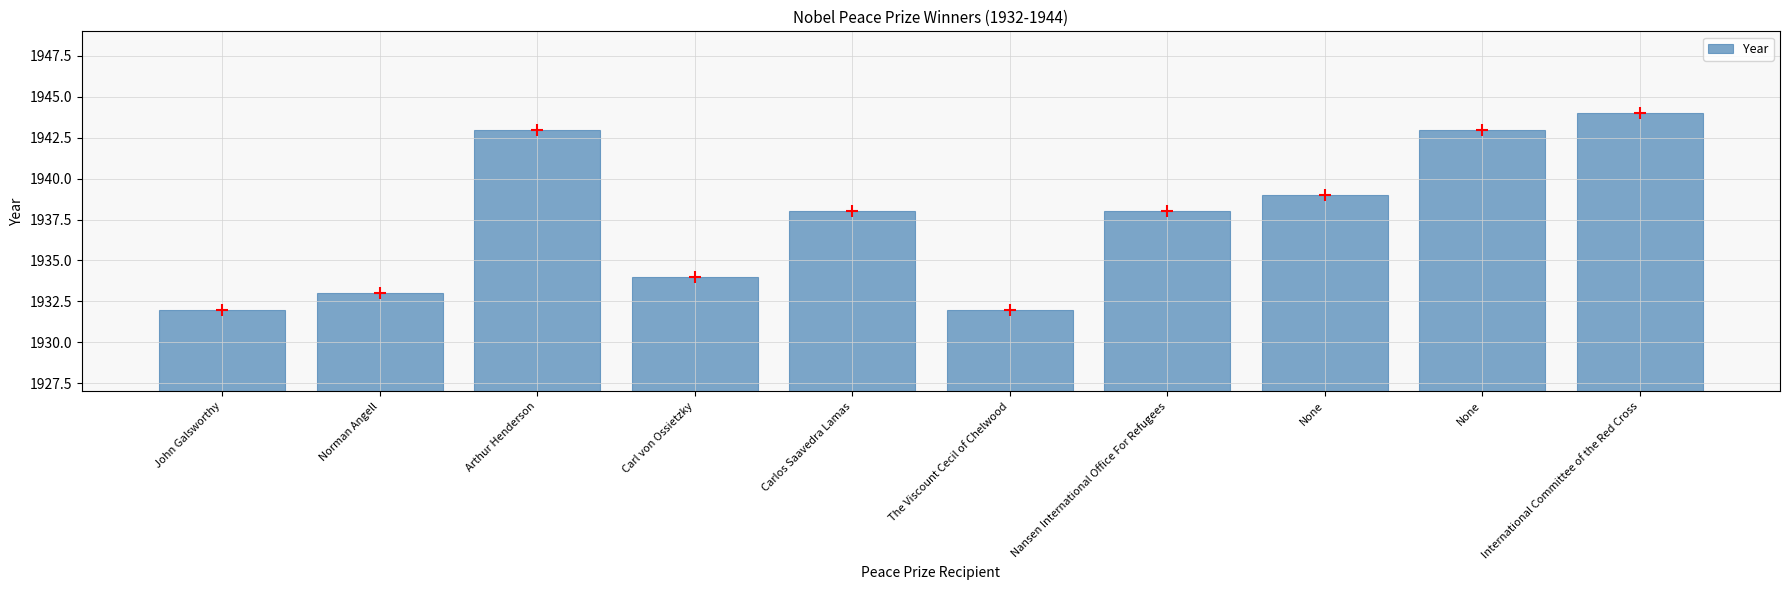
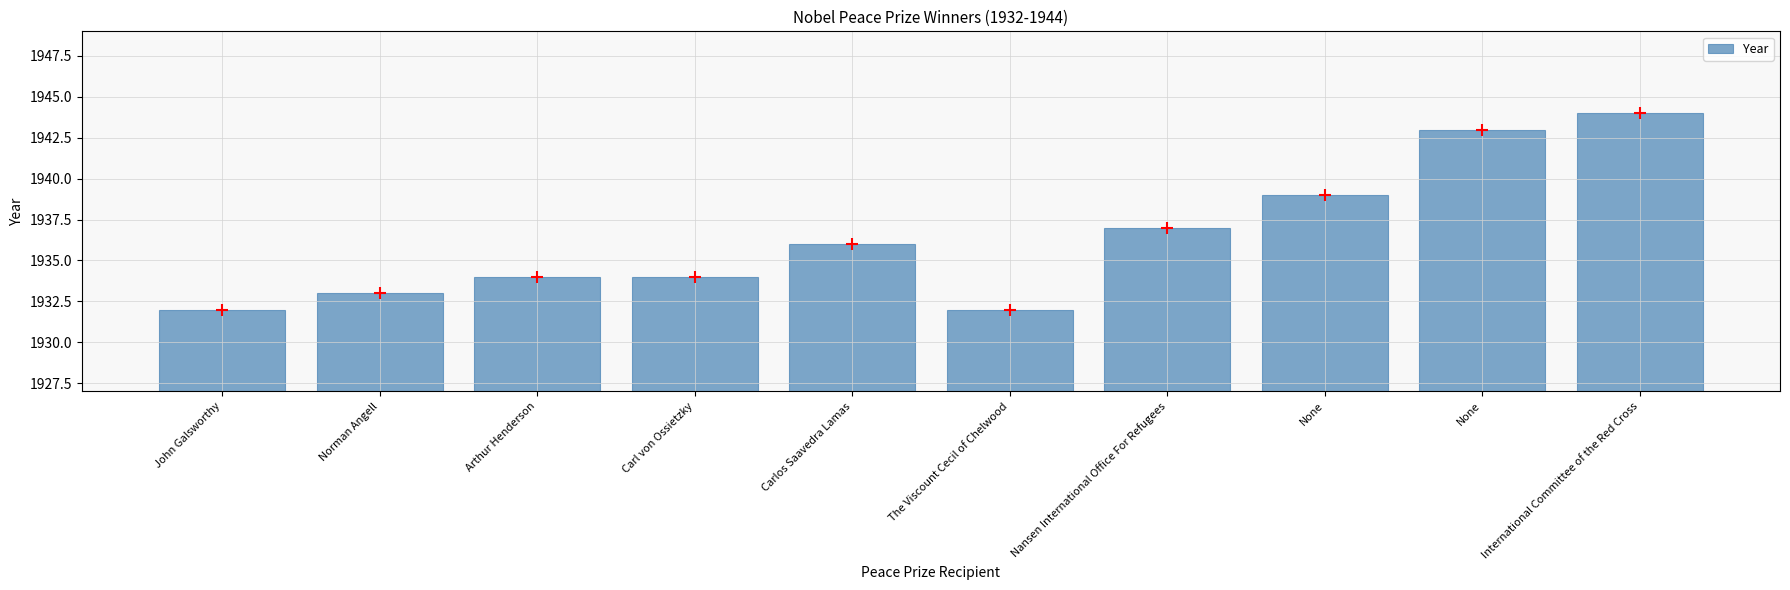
  {
    "John Galsworthy": 1932,
    "Norman Angell": 1933,
-   "Arthur Henderson": 1943,
+   "Arthur Henderson": 1934,
    "Carl von Ossietzky": 1934,
-   "Carlos Saavedra Lamas": 1938,
+   "Carlos Saavedra Lamas": 1936,
    "The Viscount Cecil of Chelwood": 1932,
-   "Nansen International Office For Refugees": 1938,
+   "Nansen International Office For Refugees": 1937,
    "International Committee of the Red Cross": 1944
  }
